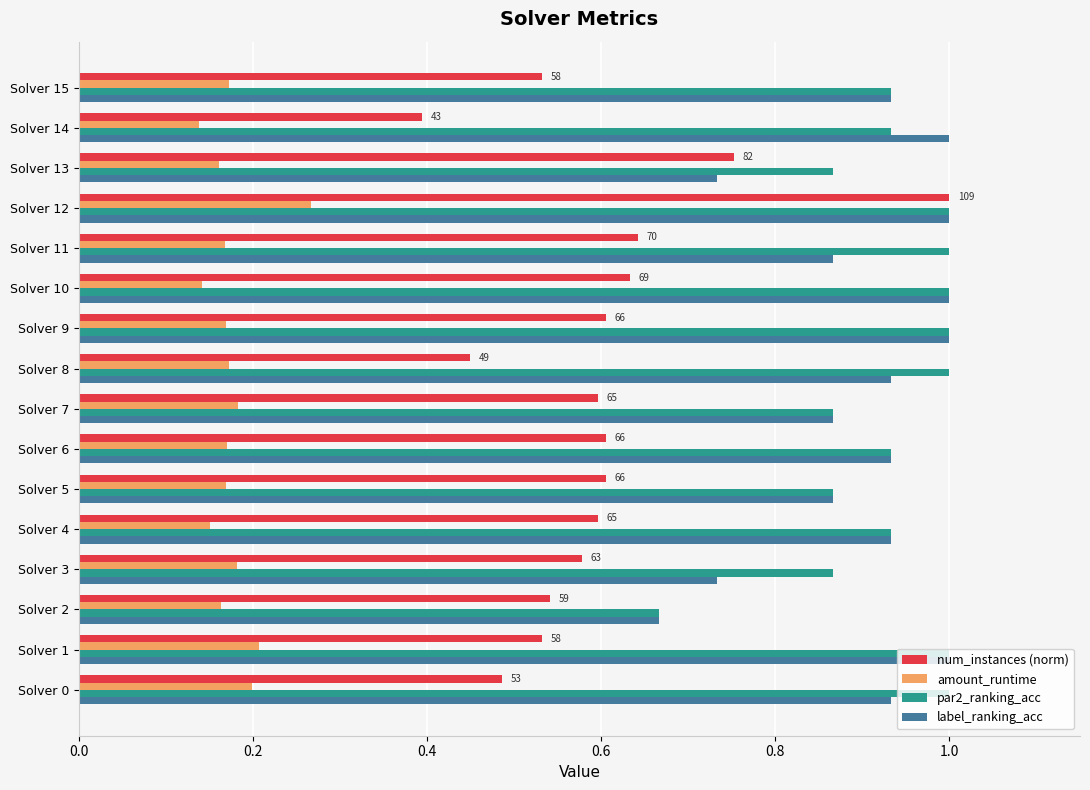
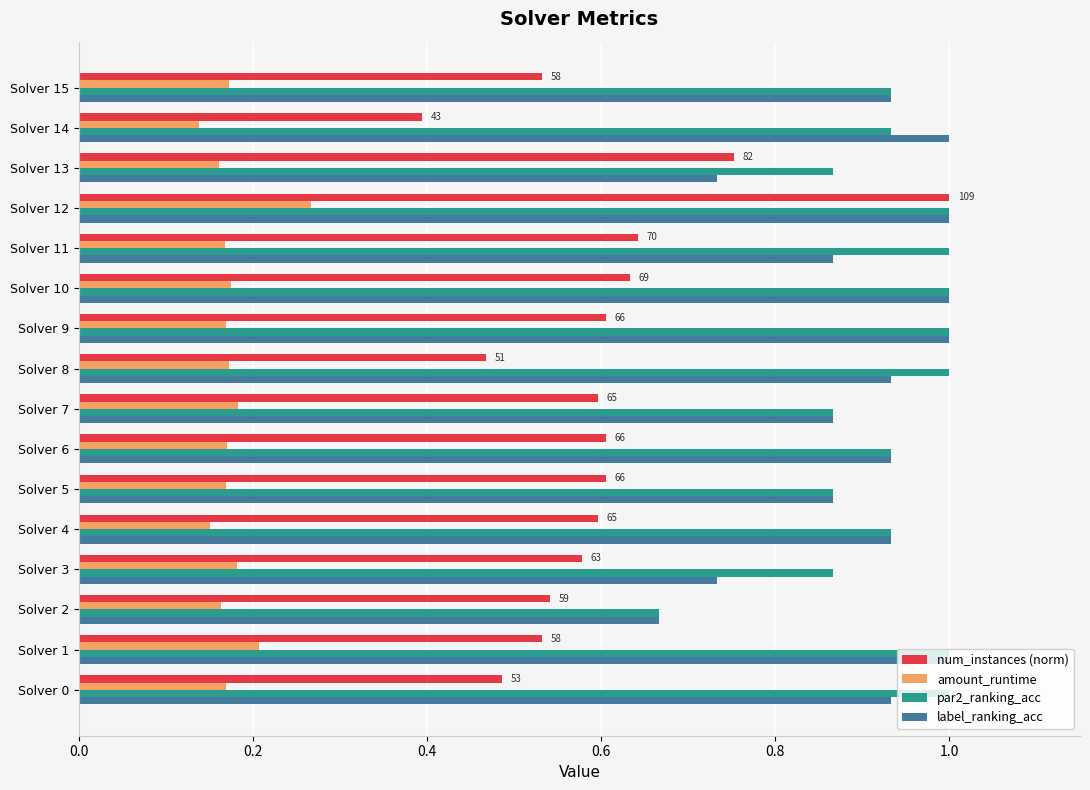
  {
    "num_instances (norm)": {
-     "Solver 8": 49
+     "Solver 8": 51
    },
    "amount_runtime": {
      "Solver 15": 0.17,
      "Solver 14": 0.14,
      "Solver 13": 0.16,
      "Solver 12": 0.27,
      "Solver 11": 0.17,
-     "Solver 10": 0.14,
+     "Solver 10": 0.17,
      "Solver 9": 0.17,
      "Solver 8": 0.17,
      "Solver 7": 0.18,
      "Solver 6": 0.17,
      "Solver 5": 0.17,
      "Solver 4": 0.15,
      "Solver 3": 0.18,
      "Solver 2": 0.16,
      "Solver 1": 0.21,
-     "Solver 0": 0.20
+     "Solver 0": 0.17
    }
  }
